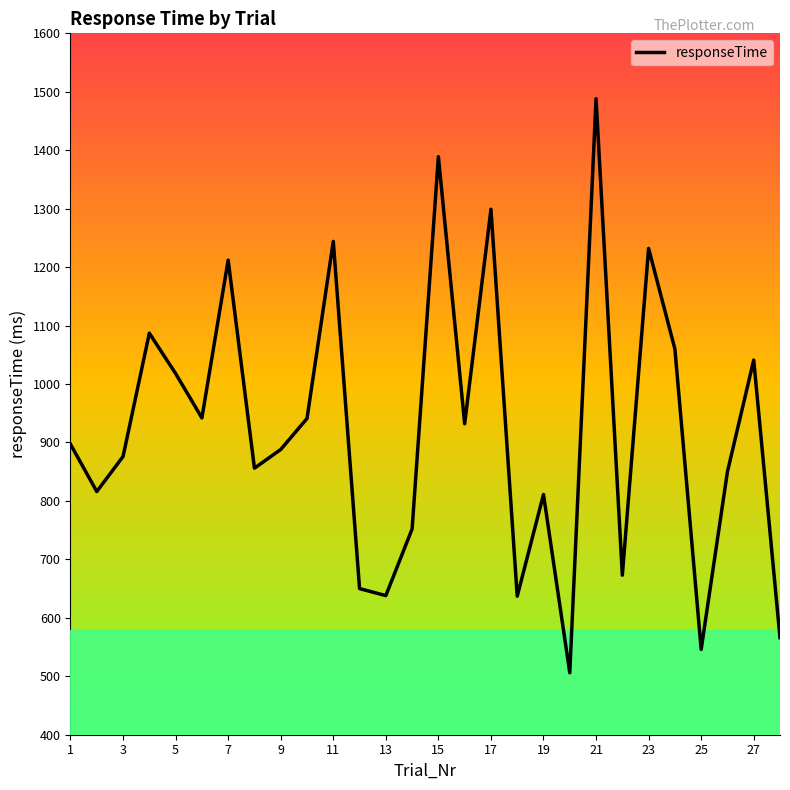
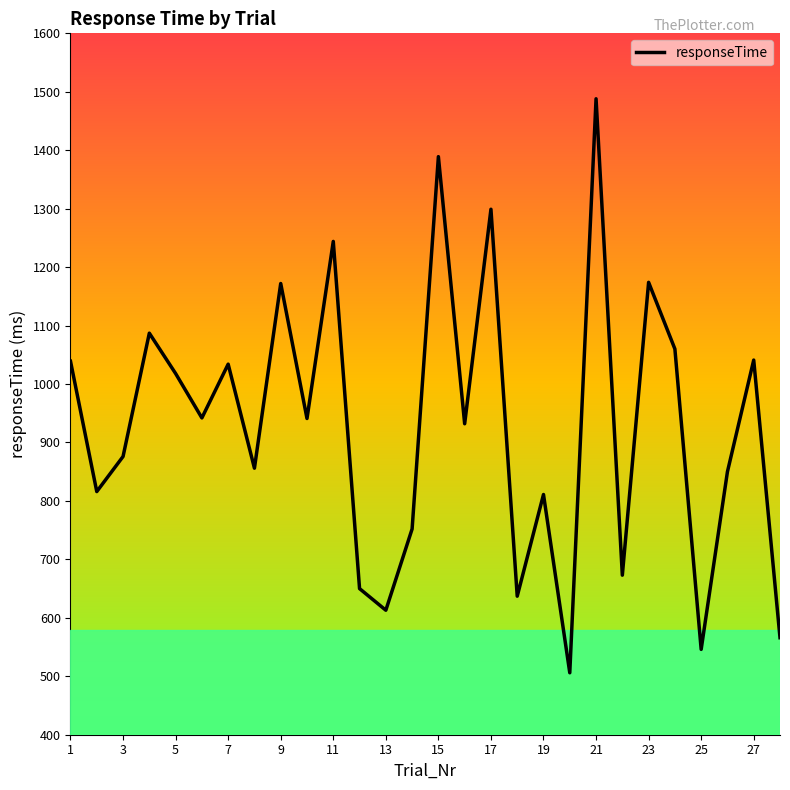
  {
-   "1": 900,
+   "1": 1040,
    "3": 880,
    "5": 1020,
-   "7": 1210,
-   "9": 890,
+   "7": 1030,
+   "9": 1170,
    "11": 1240,
-   "13": 640,
+   "13": 610,
    "15": 1390,
    "17": 1300,
    "19": 810,
    "21": 1490,
-   "23": 1230,
+   "23": 1170,
    "27": 1040
  }
